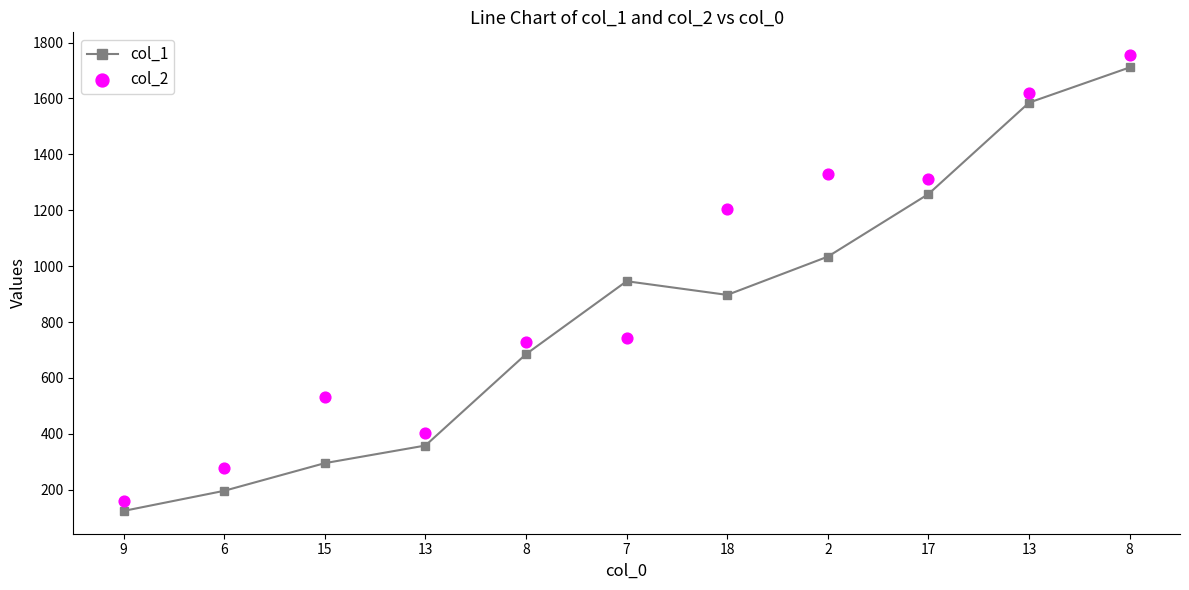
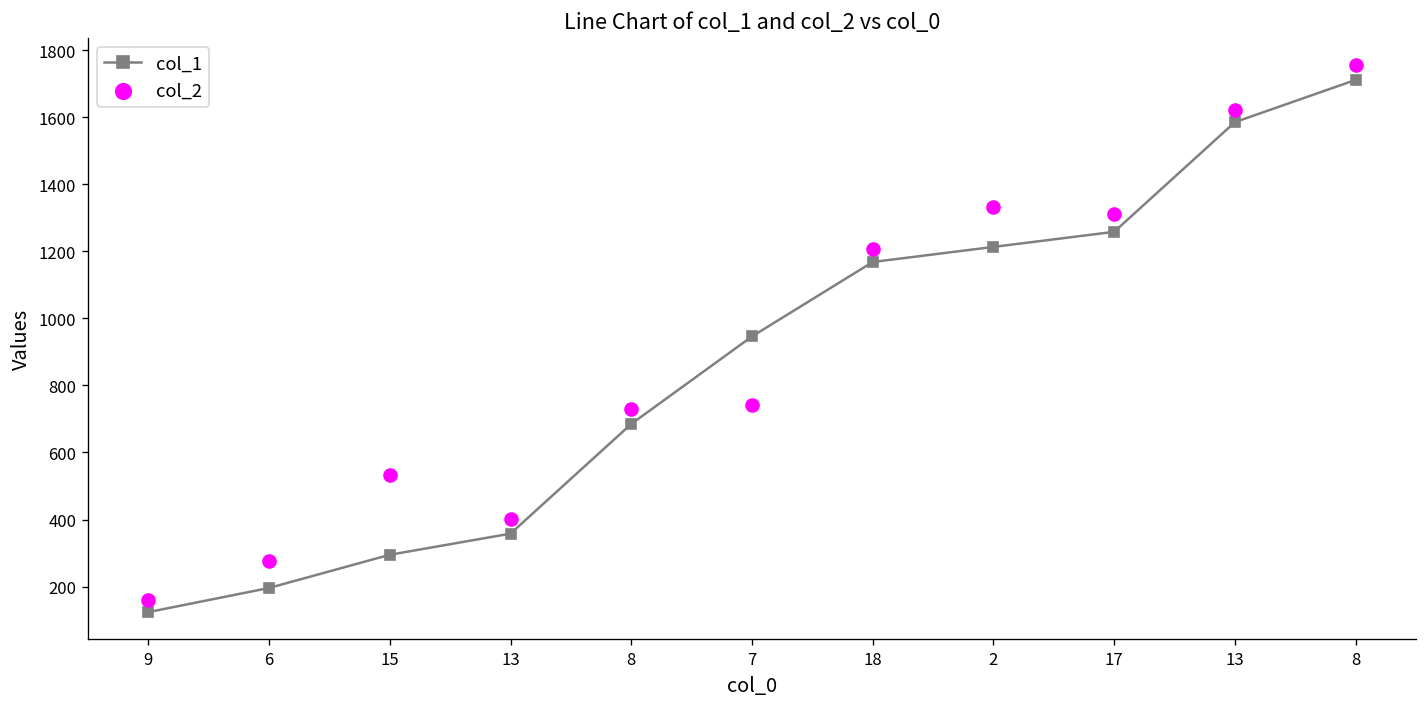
  {
    "col_1": {
      "9": 120,
      "6": 200,
      "15": 300,
      "7": 950,
-     "18": 900,
-     "2": 1030,
+     "18": 1170,
+     "2": 1210,
      "17": 1260
    }
  }
